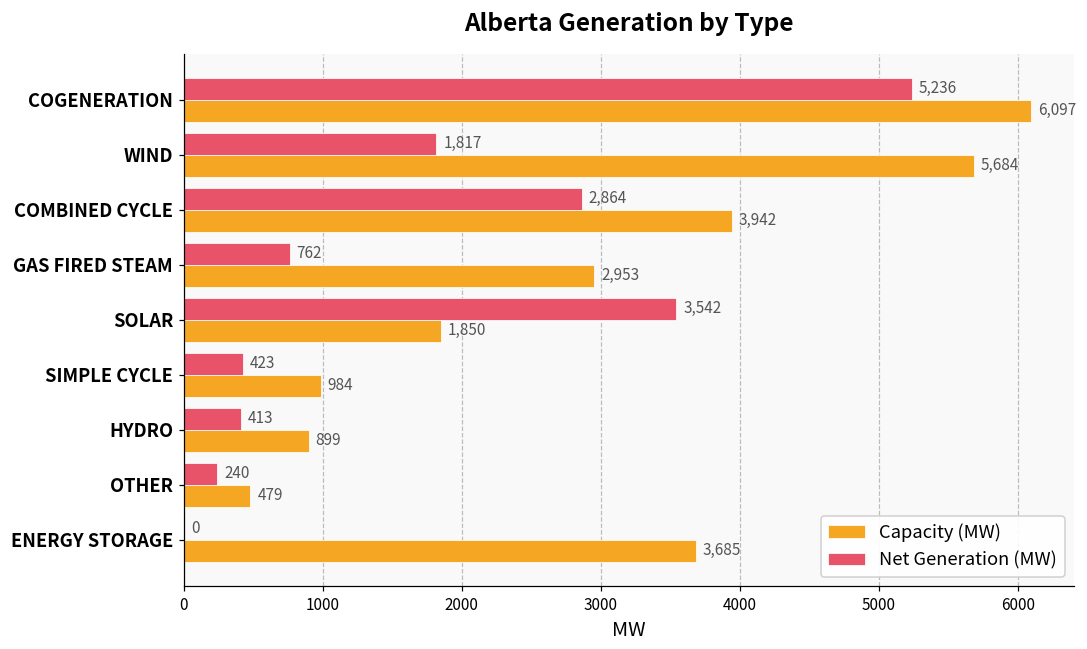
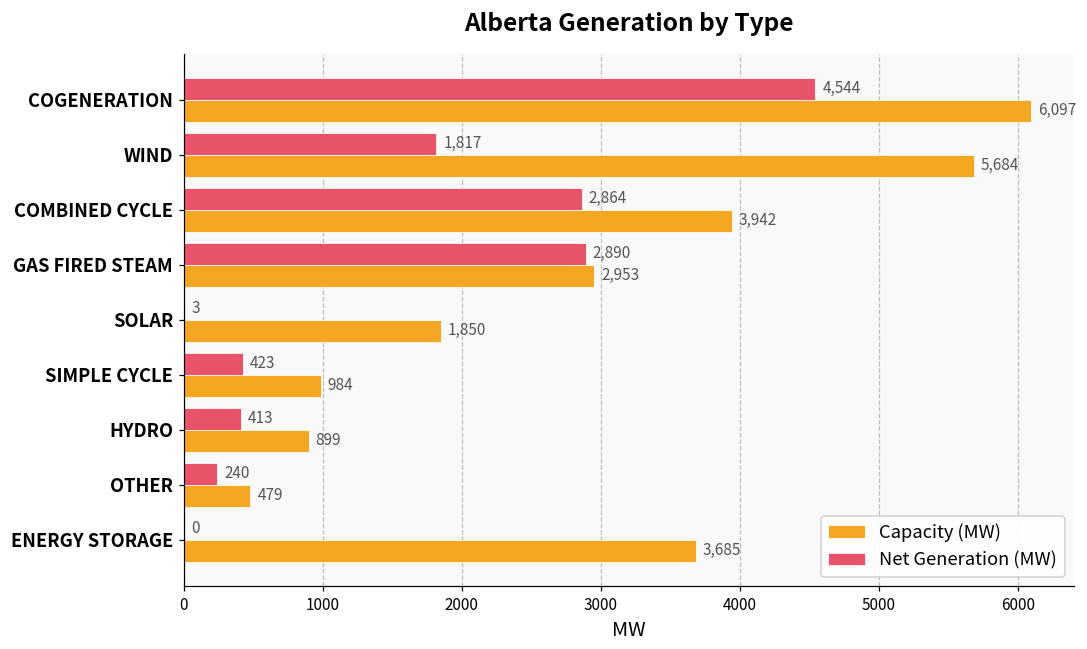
  {
    "Capacity (MW)": {
      "COGENERATION": "6,097",
      "WIND": "5,684",
      "COMBINED CYCLE": "3,942",
      "GAS FIRED STEAM": "2,953",
      "SOLAR": "1,850",
      "SIMPLE CYCLE": "984",
      "HYDRO": "899",
      "OTHER": "479",
      "ENERGY STORAGE": "3,685"
    },
    "Net Generation (MW)": {
-     "COGENERATION": "5,236",
+     "COGENERATION": "4,544",
      "WIND": "1,817",
      "COMBINED CYCLE": "2,864",
-     "GAS FIRED STEAM": "762",
-     "SOLAR": "3,542",
+     "GAS FIRED STEAM": "2,890",
+     "SOLAR": "3",
      "SIMPLE CYCLE": "423",
      "HYDRO": "413",
      "OTHER": "240",
      "ENERGY STORAGE": "0"
    }
  }
